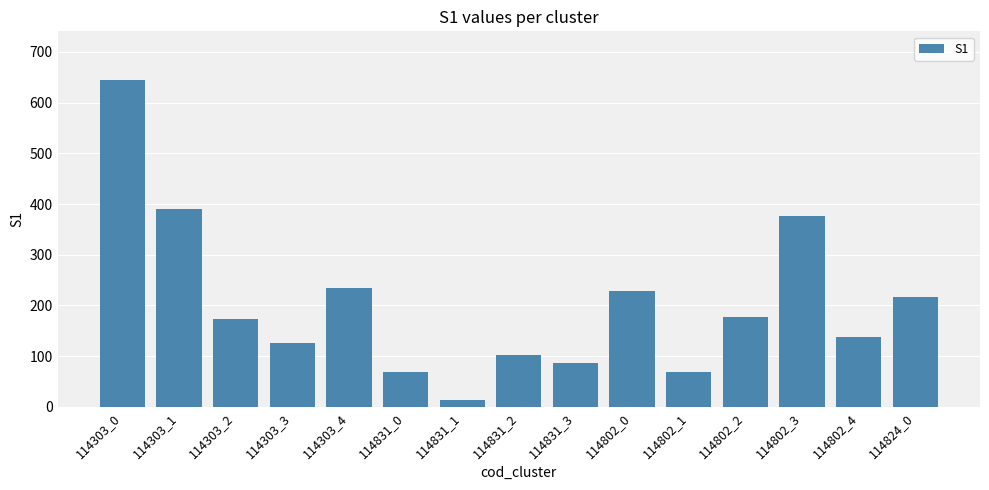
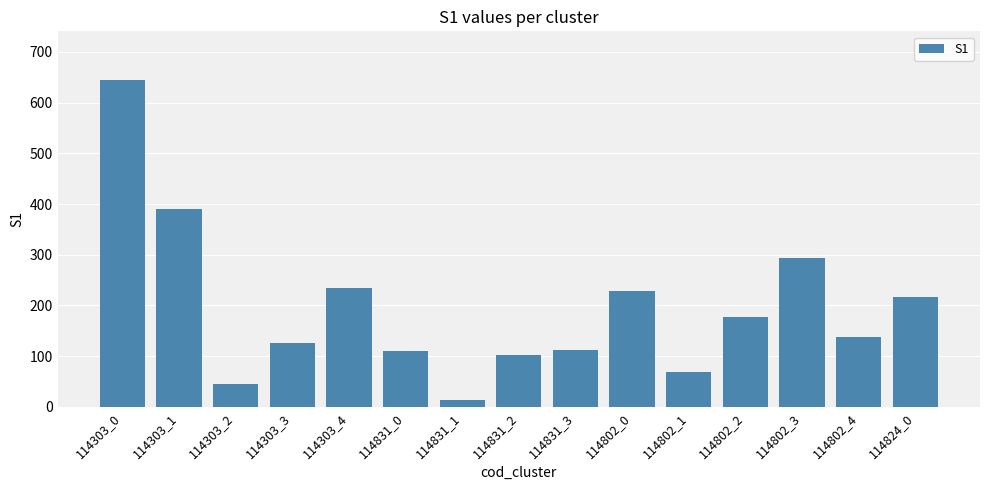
  {
    "114303_0": 640,
    "114303_1": 390,
-   "114303_2": 170,
+   "114303_2": 40,
    "114303_3": 130,
    "114303_4": 230,
-   "114831_0": 70,
+   "114831_0": 110,
    "114831_1": 10,
    "114831_2": 100,
-   "114831_3": 90,
+   "114831_3": 110,
    "114802_0": 230,
    "114802_1": 70,
    "114802_2": 180,
-   "114802_3": 380,
+   "114802_3": 290,
    "114802_4": 140,
    "114824_0": 220
  }
